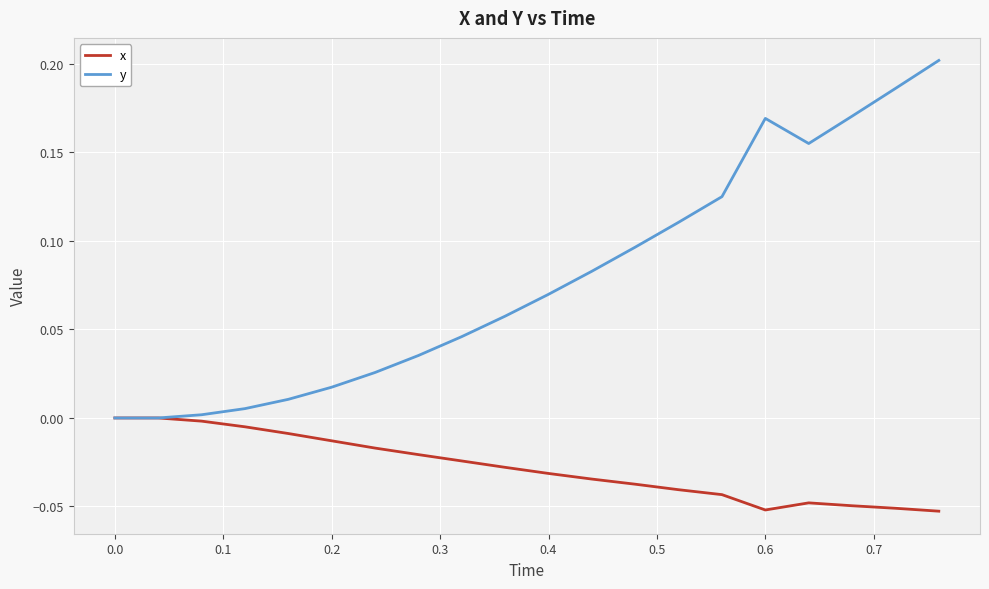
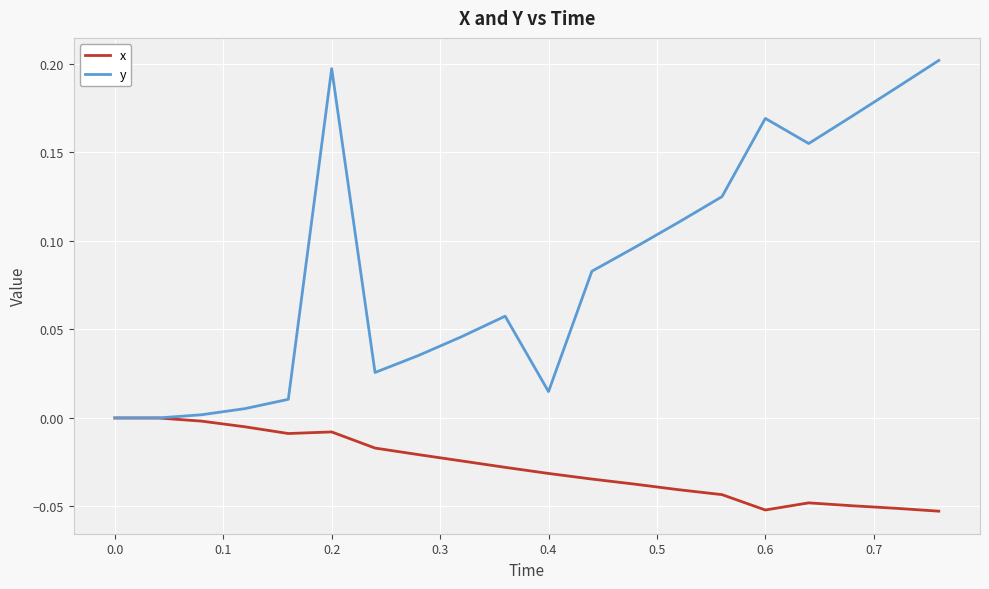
  {
    "x": {
-     "0.2": -0.013,
+     "0.2": -0.008,
      "0.4": -0.031,
      "0.6": -0.052
    },
    "y": {
-     "0.2": 0.017,
-     "0.4": 0.070,
+     "0.2": 0.197,
+     "0.4": 0.015,
      "0.6": 0.169
    }
  }
